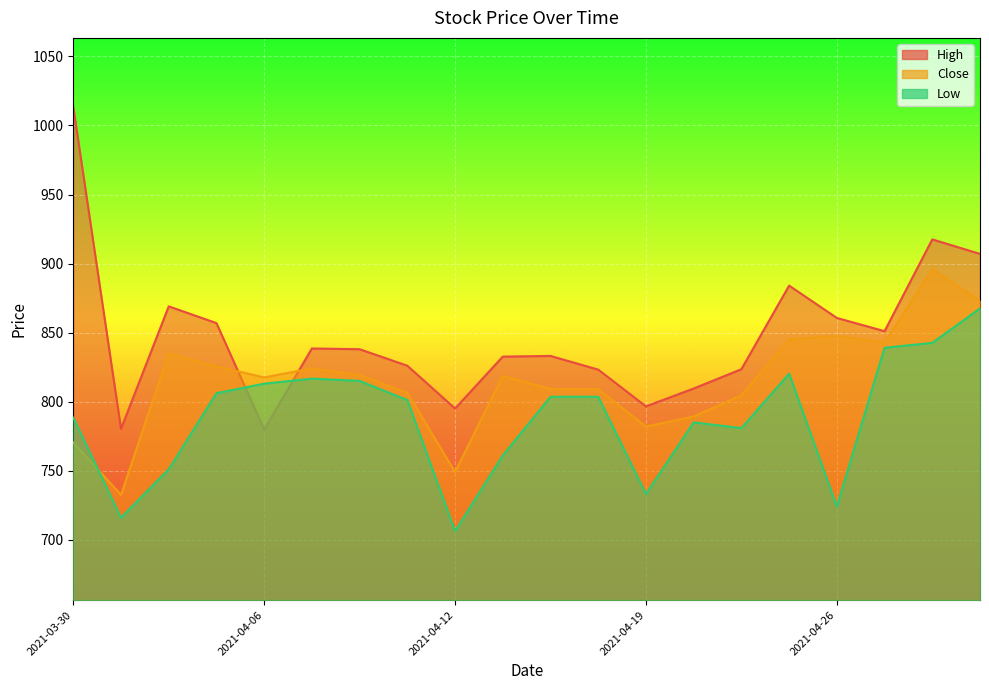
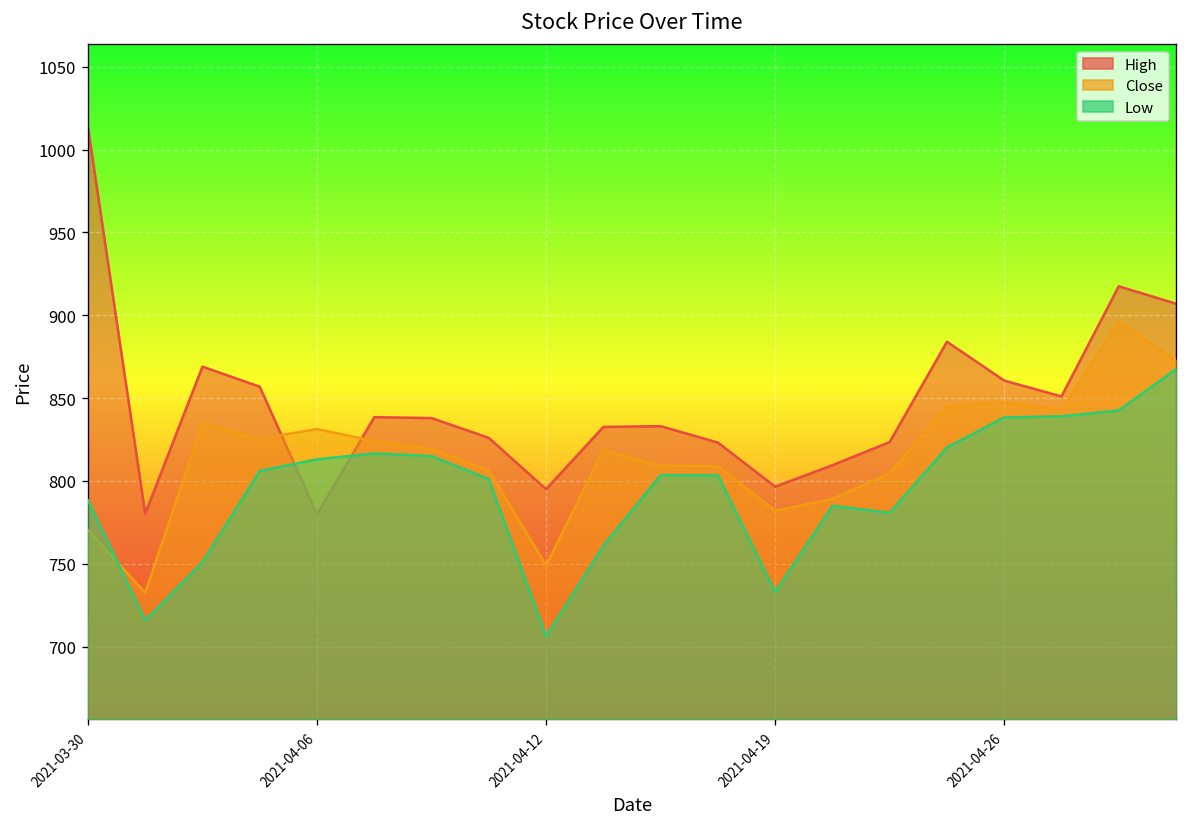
  {
    "High": {
      "2021-03-30": 1013,
      "2021-04-06": 780,
      "2021-04-12": 795,
      "2021-04-19": 797,
      "2021-04-26": 861
    },
    "Close": {
      "2021-03-30": 770,
-     "2021-04-06": 818,
+     "2021-04-06": 831,
      "2021-04-12": 749,
      "2021-04-19": 782,
      "2021-04-26": 847
    },
    "Low": {
      "2021-03-30": 788,
      "2021-04-06": 813,
      "2021-04-12": 706,
      "2021-04-19": 733,
-     "2021-04-26": 724
+     "2021-04-26": 838
    }
  }
